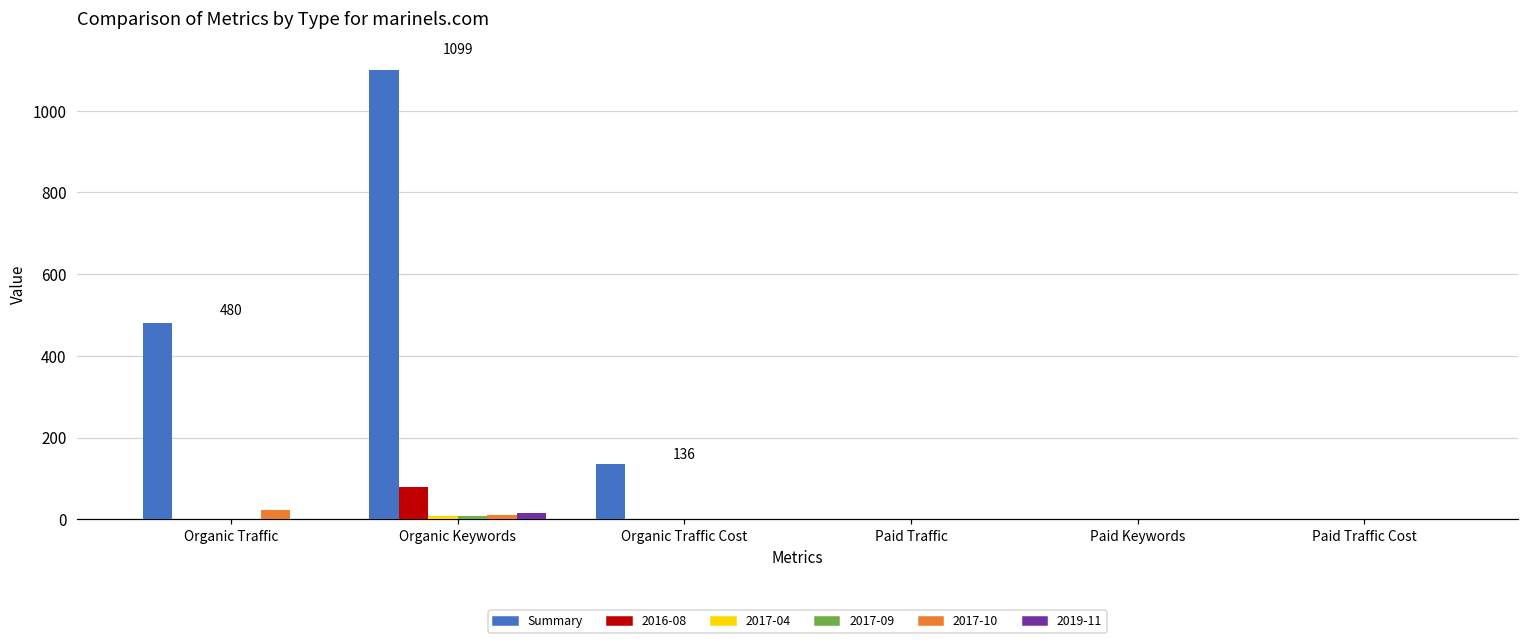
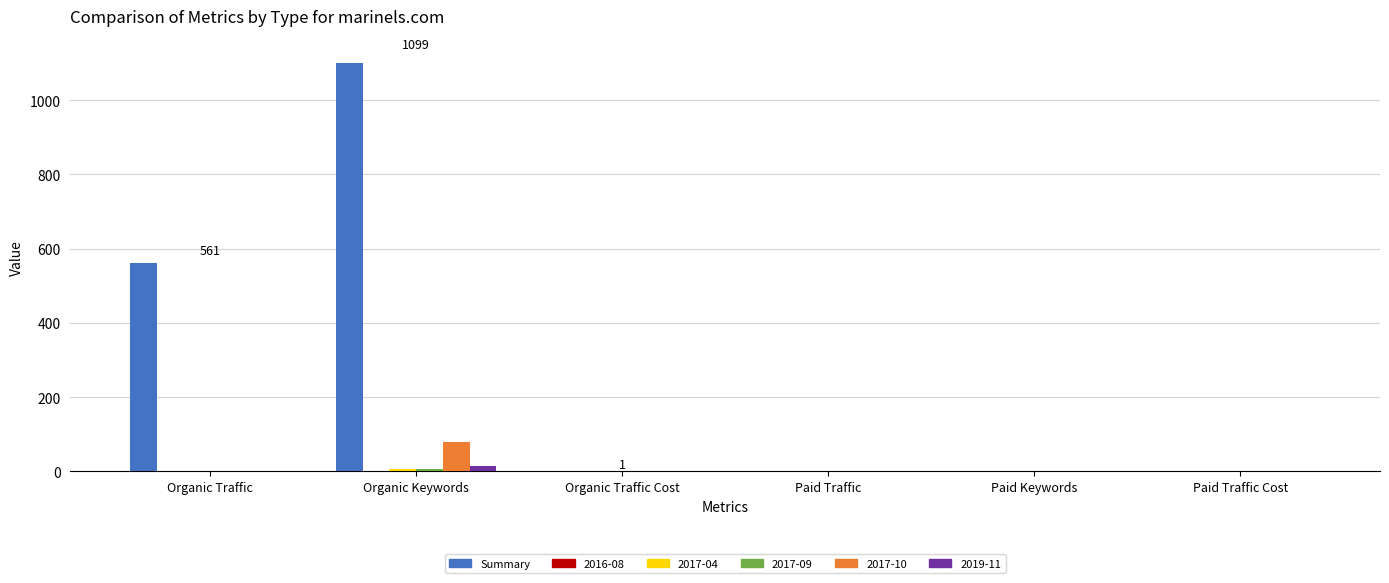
  {
    "Summary": {
-     "Organic Traffic": 480,
-     "Organic Traffic Cost": 136
+     "Organic Traffic": 561,
+     "Organic Traffic Cost": 1
    },
    "2016-08": {
      "Organic Traffic": 0,
-     "Organic Keywords": 80,
+     "Organic Keywords": 0,
      "Organic Traffic Cost": 0,
      "Paid Traffic": 0,
      "Paid Keywords": 0,
      "Paid Traffic Cost": 0
    },
    "2017-04": {
      "Organic Traffic": 0,
      "Organic Keywords": 10,
      "Paid Traffic": 0,
      "Paid Keywords": 0,
      "Paid Traffic Cost": 0
    },
    "2017-09": {
      "Organic Traffic": 0,
      "Organic Keywords": 10,
      "Paid Traffic": 0,
      "Paid Keywords": 0,
      "Paid Traffic Cost": 0
    },
    "2017-10": {
-     "Organic Traffic": 20,
-     "Organic Keywords": 10,
+     "Organic Traffic": 0,
+     "Organic Keywords": 80,
      "Organic Traffic Cost": 0,
      "Paid Traffic": 0,
      "Paid Keywords": 0,
      "Paid Traffic Cost": 0
    },
    "2019-11": {
      "Organic Traffic": 0,
      "Organic Keywords": 20,
      "Organic Traffic Cost": 0,
      "Paid Traffic": 0,
      "Paid Keywords": 0,
      "Paid Traffic Cost": 0
    }
  }
